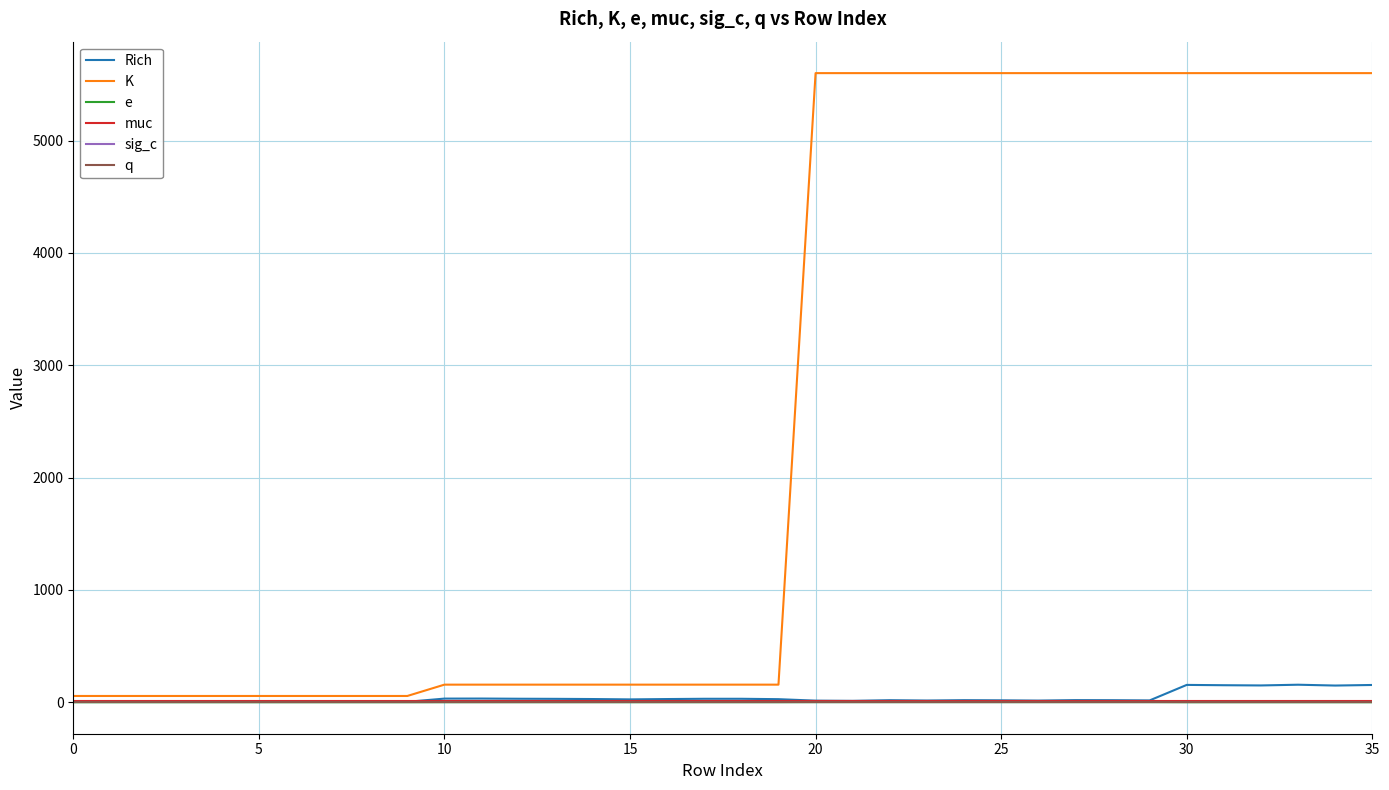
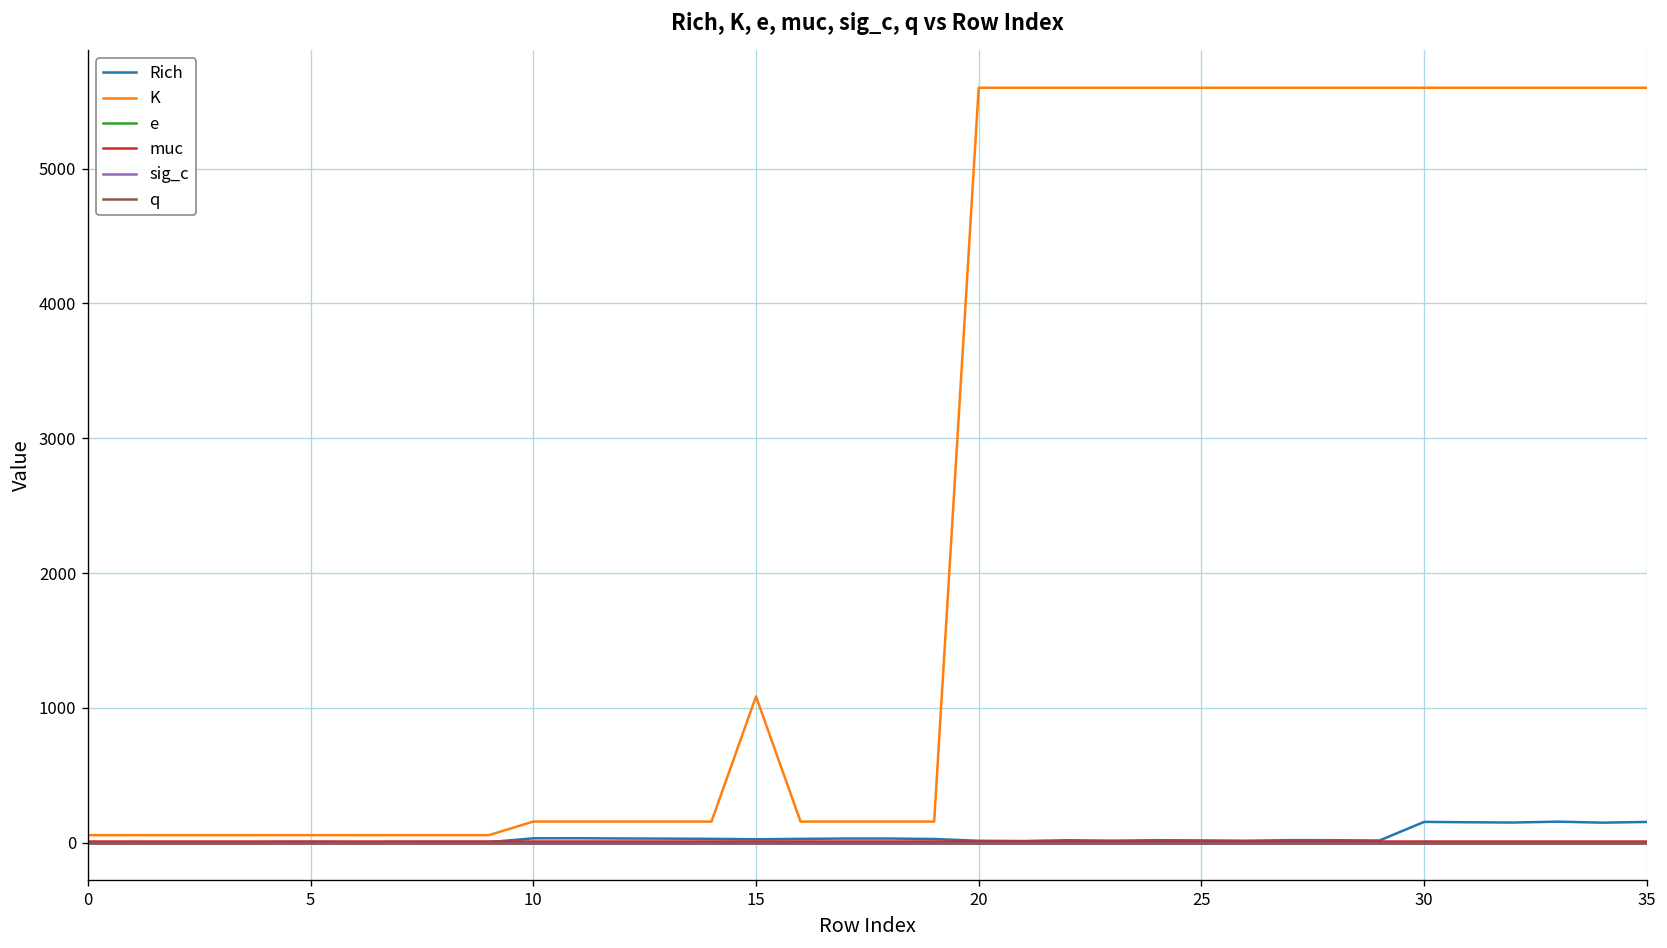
  {
    "Rich": {
      "30": 150,
      "35": 150
    },
    "K": {
      "0": 60,
      "5": 60,
      "10": 160,
-     "15": 160,
+     "15": 1090,
      "20": 5600,
      "25": 5600,
      "30": 5600,
      "35": 5600
    }
  }
